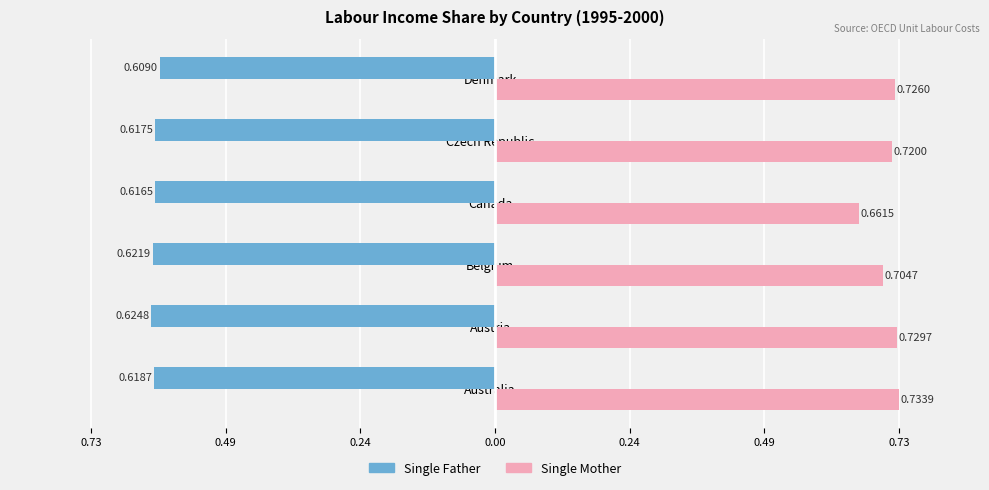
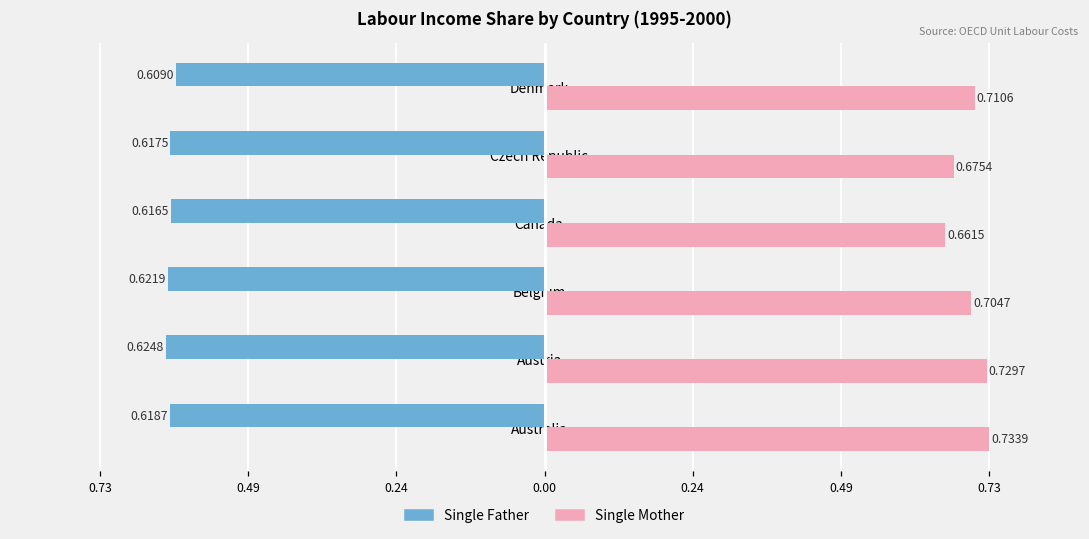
  {
    "Single Mother": {
-     "Denmark": 0.7260,
-     "Czech Republic": 0.7200,
+     "Denmark": 0.7106,
+     "Czech Republic": 0.6754,
      "Canada": 0.6615,
      "Belgium": 0.7047,
      "Austria": 0.7297,
      "Australia": 0.7339
    }
  }
